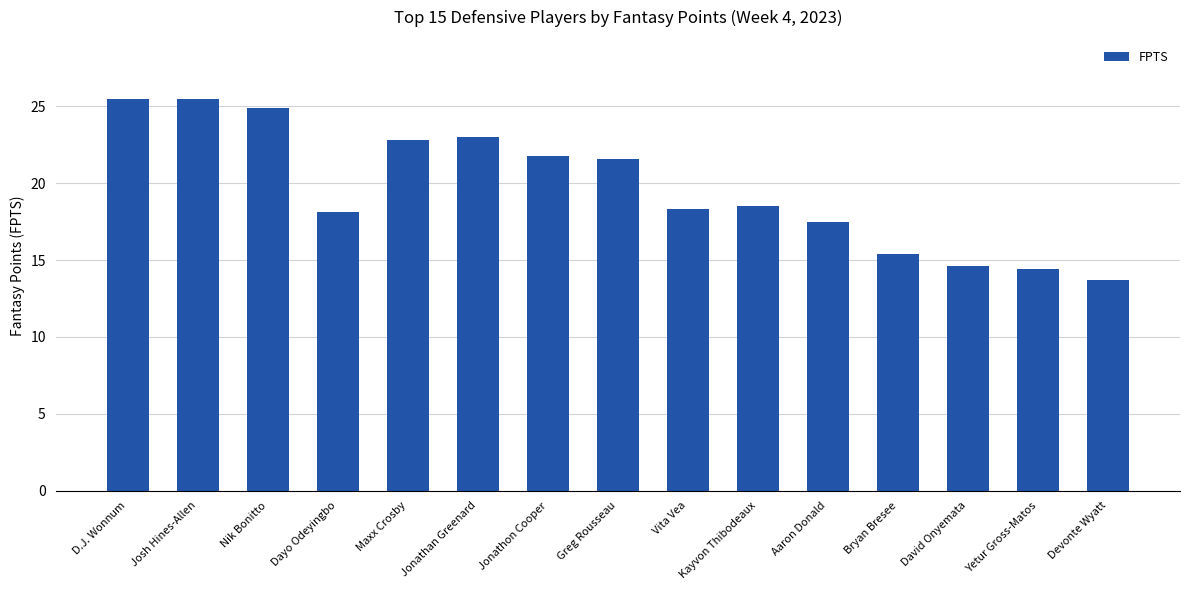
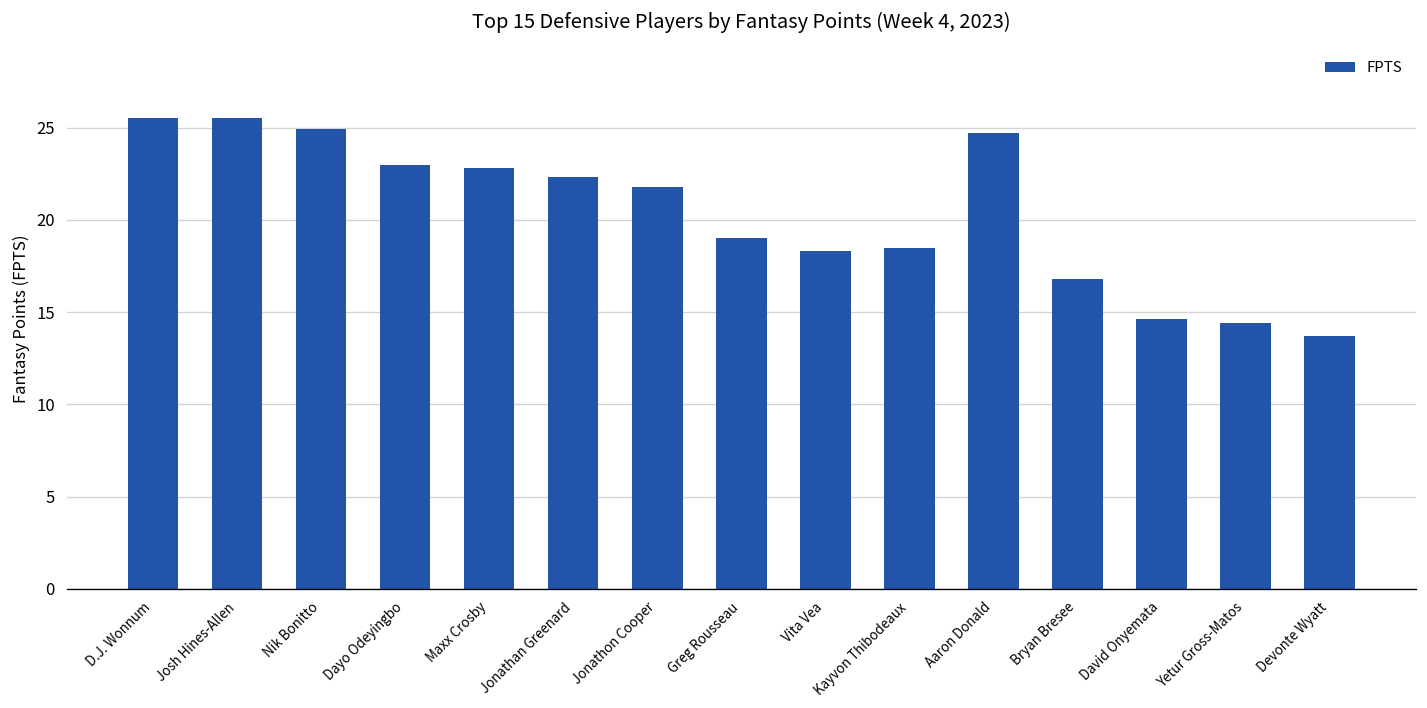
  {
    "D.J. Wonnum": 25.5,
    "Josh Hines-Allen": 25.5,
    "Nik Bonitto": 24.9,
-   "Dayo Odeyingbo": 18.1,
+   "Dayo Odeyingbo": 23.0,
    "Maxx Crosby": 22.8,
-   "Jonathan Greenard": 23.0,
+   "Jonathan Greenard": 22.3,
    "Jonathon Cooper": 21.8,
-   "Greg Rousseau": 21.6,
+   "Greg Rousseau": 19.0,
    "Vita Vea": 18.3,
    "Kayvon Thibodeaux": 18.5,
-   "Aaron Donald": 17.5,
-   "Bryan Bresee": 15.4,
+   "Aaron Donald": 24.7,
+   "Bryan Bresee": 16.8,
    "David Onyemata": 14.6,
    "Yetur Gross-Matos": 14.4,
    "Devonte Wyatt": 13.7
  }
